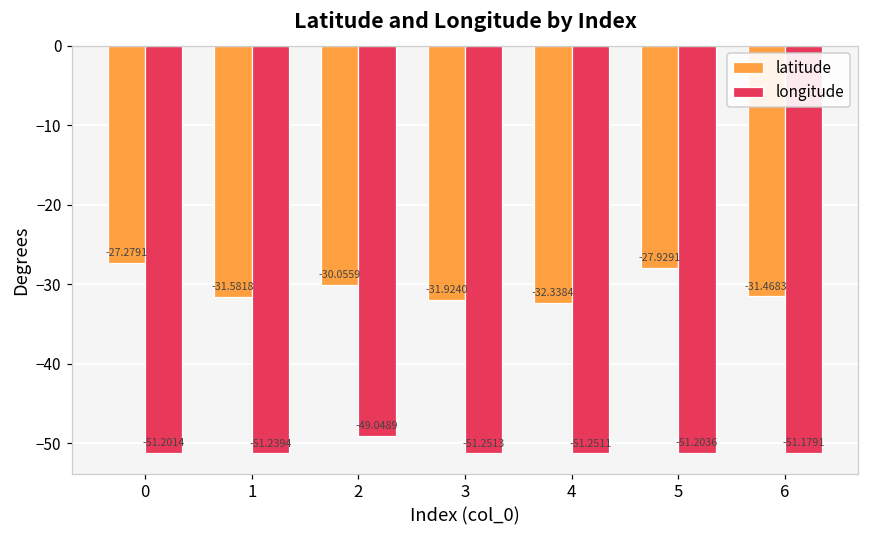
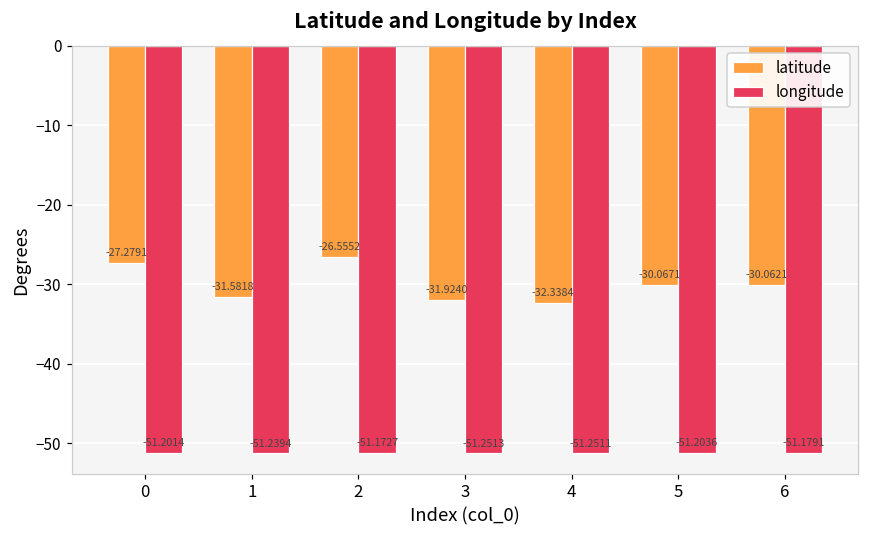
  {
    "latitude": {
      "0": -27.2791,
      "1": -31.5818,
-     "2": -30.0559,
+     "2": -26.5552,
      "3": -31.9240,
      "4": -32.3384,
-     "5": -27.9291,
-     "6": -31.4683
+     "5": -30.0671,
+     "6": -30.0621
    },
    "longitude": {
      "0": -51.2014,
      "1": -51.2394,
-     "2": -49.0489,
+     "2": -51.1727,
      "3": -51.2513,
      "4": -51.2511,
      "5": -51.2036,
      "6": -51.1791
    }
  }
